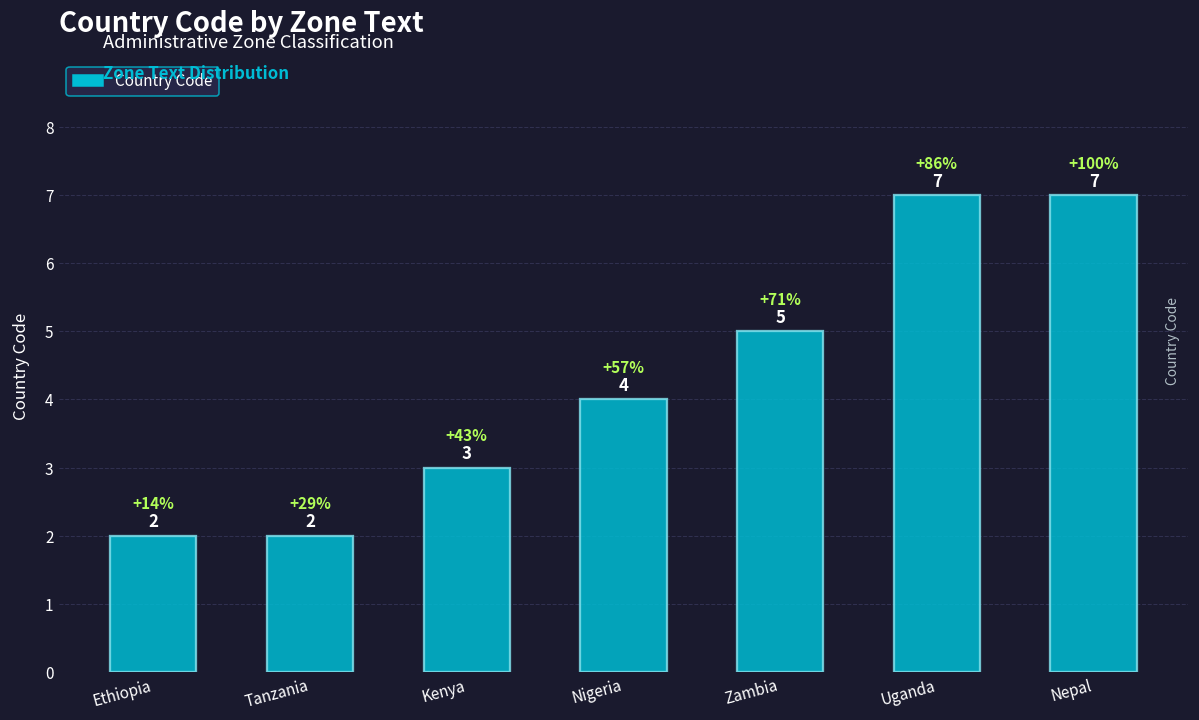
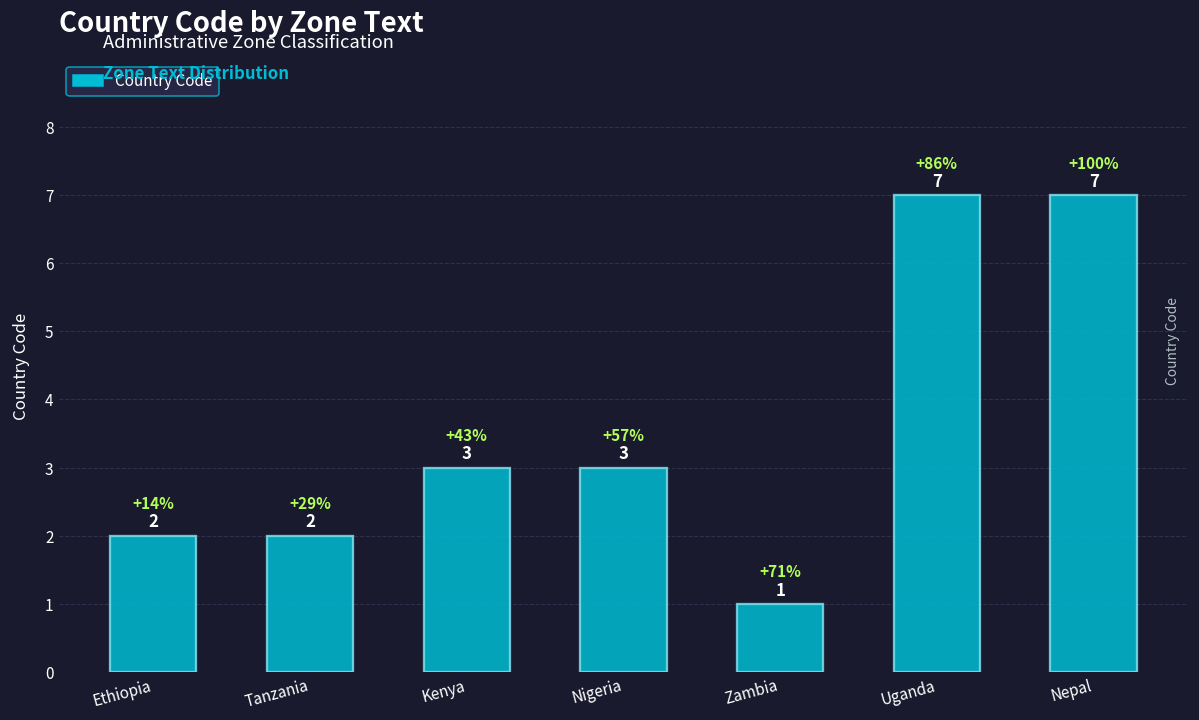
  {
    "Ethiopia": 2,
    "Tanzania": 2,
    "Kenya": 3,
-   "Nigeria": 4,
-   "Zambia": 5,
+   "Nigeria": 3,
+   "Zambia": 1,
    "Uganda": 7,
    "Nepal": 7
  }
